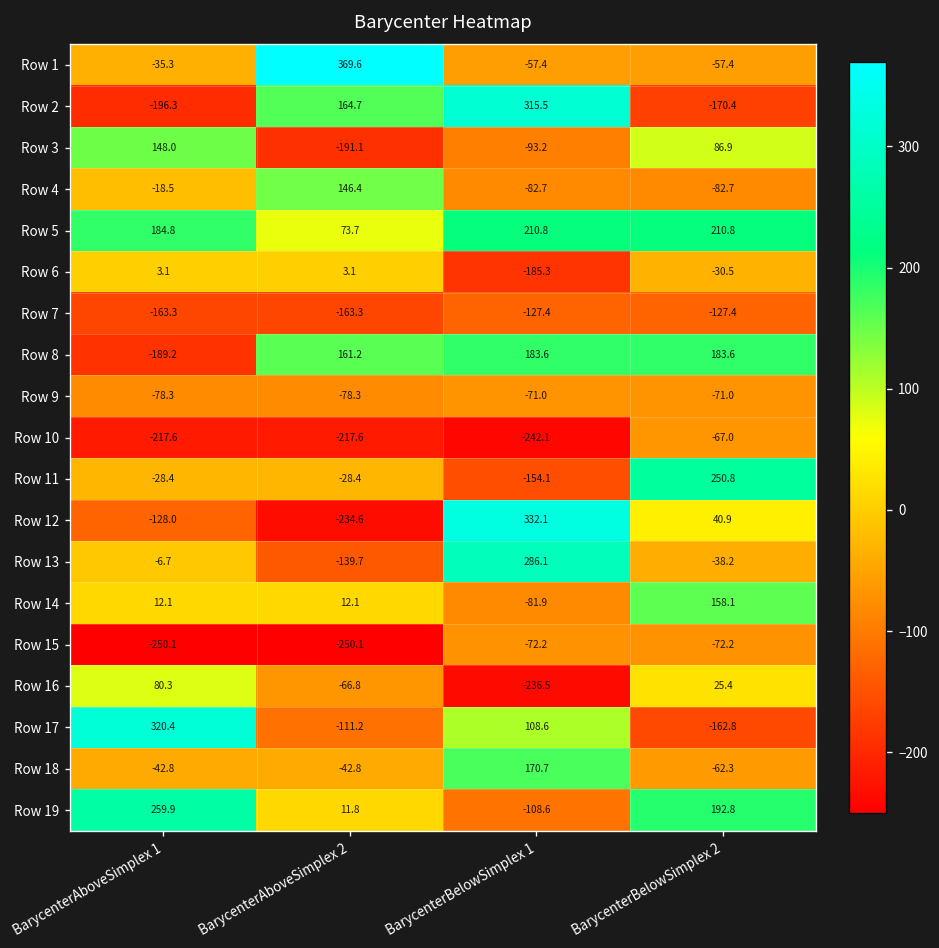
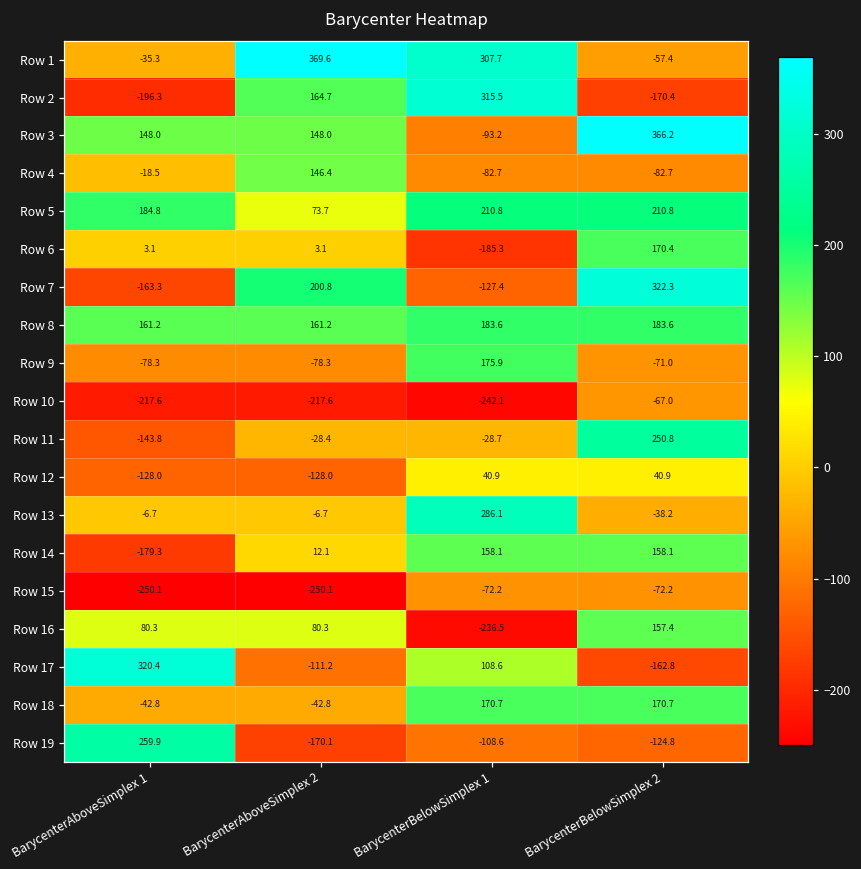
  {
    "Row 1": {
      "BarycenterAboveSimplex 1": -35.3,
      "BarycenterAboveSimplex 2": 369.6,
-     "BarycenterBelowSimplex 1": -57.4,
+     "BarycenterBelowSimplex 1": 307.7,
      "BarycenterBelowSimplex 2": -57.4
    },
    "Row 2": {
      "BarycenterAboveSimplex 1": -196.3,
      "BarycenterAboveSimplex 2": 164.7,
      "BarycenterBelowSimplex 1": 315.5,
      "BarycenterBelowSimplex 2": -170.4
    },
    "Row 3": {
      "BarycenterAboveSimplex 1": 148.0,
-     "BarycenterAboveSimplex 2": -191.1,
+     "BarycenterAboveSimplex 2": 148.0,
      "BarycenterBelowSimplex 1": -93.2,
-     "BarycenterBelowSimplex 2": 86.9
+     "BarycenterBelowSimplex 2": 366.2
    },
    "Row 4": {
      "BarycenterAboveSimplex 1": -18.5,
      "BarycenterAboveSimplex 2": 146.4,
      "BarycenterBelowSimplex 1": -82.7,
      "BarycenterBelowSimplex 2": -82.7
    },
    "Row 5": {
      "BarycenterAboveSimplex 1": 184.8,
      "BarycenterAboveSimplex 2": 73.7,
      "BarycenterBelowSimplex 1": 210.8,
      "BarycenterBelowSimplex 2": 210.8
    },
    "Row 6": {
      "BarycenterAboveSimplex 1": 3.1,
      "BarycenterAboveSimplex 2": 3.1,
      "BarycenterBelowSimplex 1": -185.3,
-     "BarycenterBelowSimplex 2": -30.5
+     "BarycenterBelowSimplex 2": 170.4
    },
    "Row 7": {
      "BarycenterAboveSimplex 1": -163.3,
-     "BarycenterAboveSimplex 2": -163.3,
+     "BarycenterAboveSimplex 2": 200.8,
      "BarycenterBelowSimplex 1": -127.4,
-     "BarycenterBelowSimplex 2": -127.4
+     "BarycenterBelowSimplex 2": 322.3
    },
    "Row 8": {
-     "BarycenterAboveSimplex 1": -189.2,
+     "BarycenterAboveSimplex 1": 161.2,
      "BarycenterAboveSimplex 2": 161.2,
      "BarycenterBelowSimplex 1": 183.6,
      "BarycenterBelowSimplex 2": 183.6
    },
    "Row 9": {
      "BarycenterAboveSimplex 1": -78.3,
      "BarycenterAboveSimplex 2": -78.3,
-     "BarycenterBelowSimplex 1": -71.0,
+     "BarycenterBelowSimplex 1": 175.9,
      "BarycenterBelowSimplex 2": -71.0
    },
    "Row 10": {
      "BarycenterAboveSimplex 1": -217.6,
      "BarycenterAboveSimplex 2": -217.6,
      "BarycenterBelowSimplex 1": -242.1,
      "BarycenterBelowSimplex 2": -67.0
    },
    "Row 11": {
-     "BarycenterAboveSimplex 1": -28.4,
+     "BarycenterAboveSimplex 1": -143.8,
      "BarycenterAboveSimplex 2": -28.4,
-     "BarycenterBelowSimplex 1": -154.1,
+     "BarycenterBelowSimplex 1": -28.7,
      "BarycenterBelowSimplex 2": 250.8
    },
    "Row 12": {
      "BarycenterAboveSimplex 1": -128.0,
-     "BarycenterAboveSimplex 2": -234.6,
-     "BarycenterBelowSimplex 1": 332.1,
+     "BarycenterAboveSimplex 2": -128.0,
+     "BarycenterBelowSimplex 1": 40.9,
      "BarycenterBelowSimplex 2": 40.9
    },
    "Row 13": {
      "BarycenterAboveSimplex 1": -6.7,
-     "BarycenterAboveSimplex 2": -139.7,
+     "BarycenterAboveSimplex 2": -6.7,
      "BarycenterBelowSimplex 1": 286.1,
      "BarycenterBelowSimplex 2": -38.2
    },
    "Row 14": {
-     "BarycenterAboveSimplex 1": 12.1,
+     "BarycenterAboveSimplex 1": -179.3,
      "BarycenterAboveSimplex 2": 12.1,
-     "BarycenterBelowSimplex 1": -81.9,
+     "BarycenterBelowSimplex 1": 158.1,
      "BarycenterBelowSimplex 2": 158.1
    },
    "Row 15": {
      "BarycenterAboveSimplex 1": -250.1,
      "BarycenterAboveSimplex 2": -250.1,
      "BarycenterBelowSimplex 1": -72.2,
      "BarycenterBelowSimplex 2": -72.2
    },
    "Row 16": {
      "BarycenterAboveSimplex 1": 80.3,
-     "BarycenterAboveSimplex 2": -66.8,
+     "BarycenterAboveSimplex 2": 80.3,
      "BarycenterBelowSimplex 1": -236.5,
-     "BarycenterBelowSimplex 2": 25.4
+     "BarycenterBelowSimplex 2": 157.4
    },
    "Row 17": {
      "BarycenterAboveSimplex 1": 320.4,
      "BarycenterAboveSimplex 2": -111.2,
      "BarycenterBelowSimplex 1": 108.6,
      "BarycenterBelowSimplex 2": -162.8
    },
    "Row 18": {
      "BarycenterAboveSimplex 1": -42.8,
      "BarycenterAboveSimplex 2": -42.8,
      "BarycenterBelowSimplex 1": 170.7,
-     "BarycenterBelowSimplex 2": -62.3
+     "BarycenterBelowSimplex 2": 170.7
    },
    "Row 19": {
      "BarycenterAboveSimplex 1": 259.9,
-     "BarycenterAboveSimplex 2": 11.8,
+     "BarycenterAboveSimplex 2": -170.1,
      "BarycenterBelowSimplex 1": -108.6,
-     "BarycenterBelowSimplex 2": 192.8
+     "BarycenterBelowSimplex 2": -124.8
    }
  }
